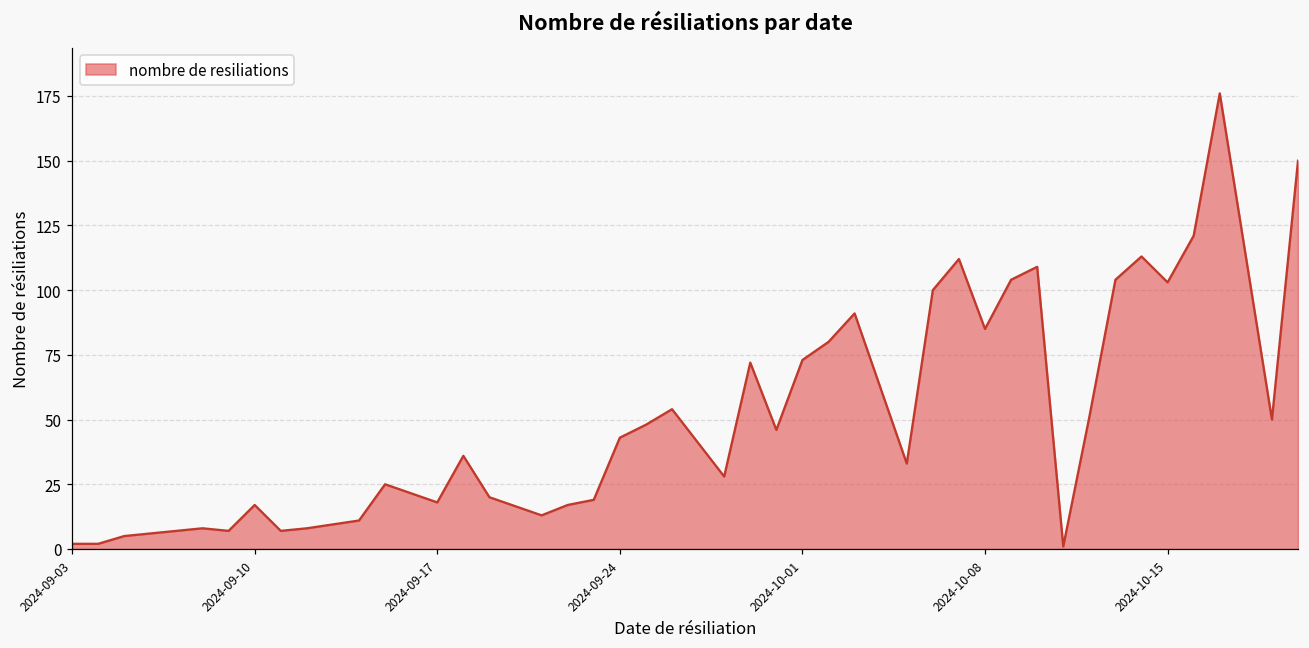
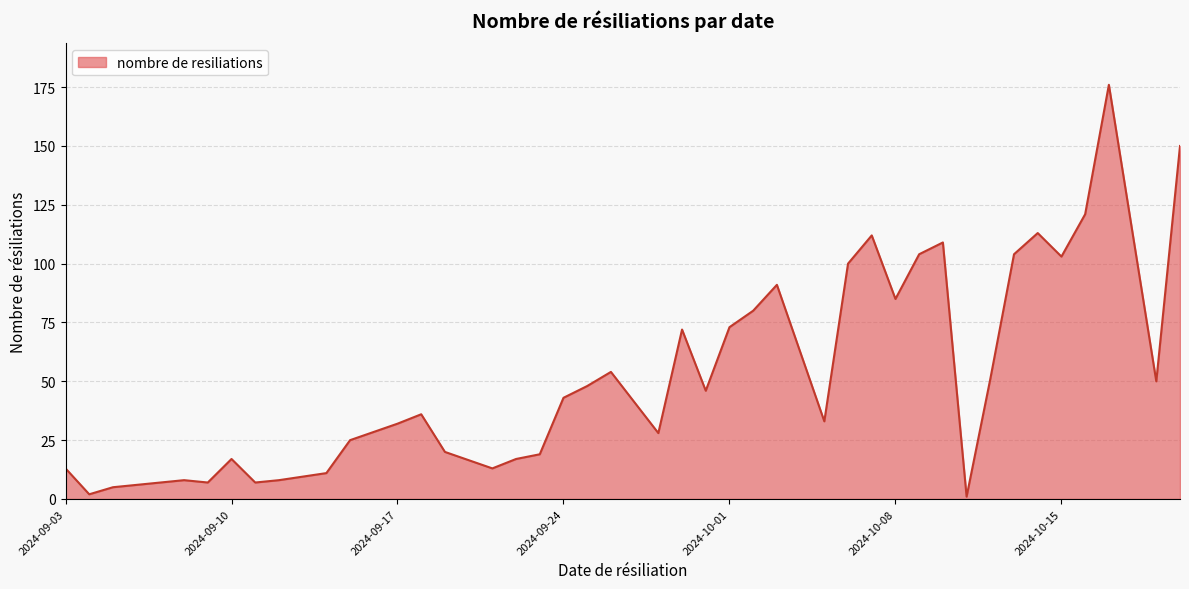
  {
-   "2024-09-03": 2,
+   "2024-09-03": 13,
    "2024-09-10": 17,
-   "2024-09-17": 18,
+   "2024-09-17": 32,
    "2024-09-24": 43,
    "2024-10-01": 73,
    "2024-10-08": 85,
    "2024-10-15": 103
  }
